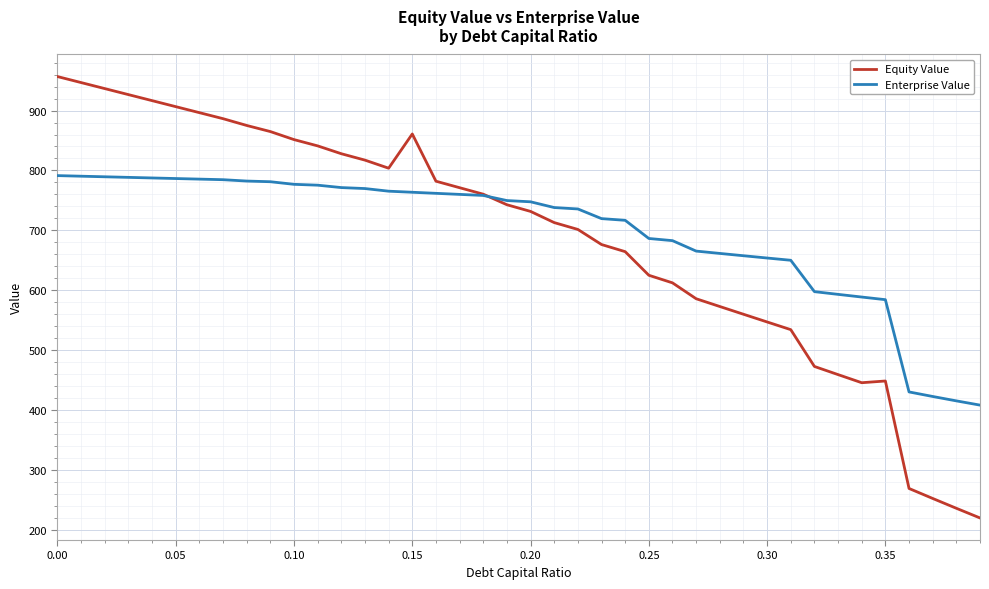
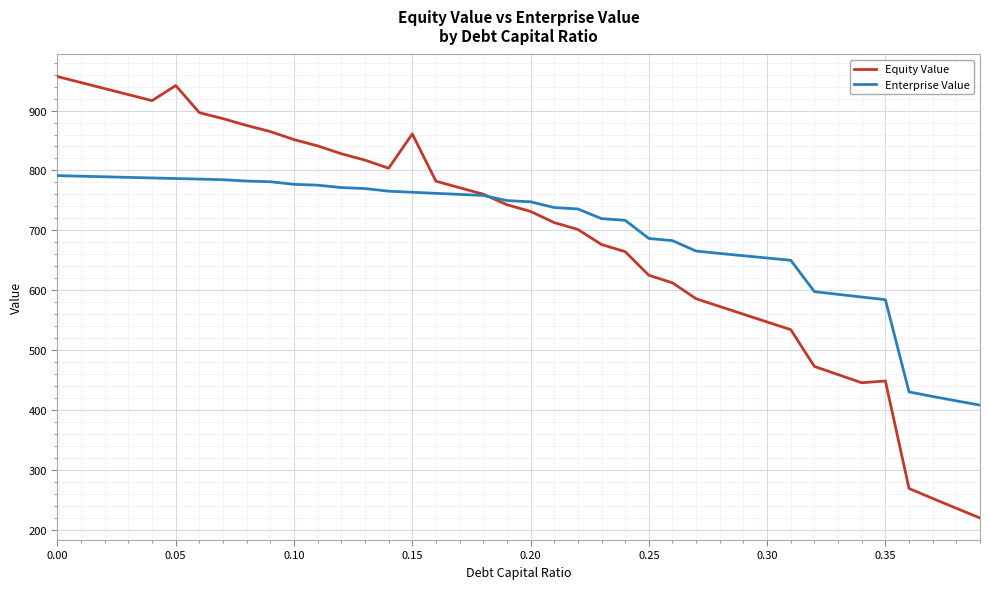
  {
    "Equity Value": {
      "0.00": 960,
-     "0.05": 910,
+     "0.05": 940,
      "0.10": 850,
      "0.15": 860,
      "0.20": 730,
      "0.25": 620,
      "0.30": 550,
      "0.35": 450
    },
    "Enterprise Value": {
      "0.00": 790,
      "0.05": 790,
      "0.10": 780,
      "0.15": 760,
      "0.20": 750,
      "0.25": 690,
      "0.30": 650,
      "0.35": 580
    }
  }
